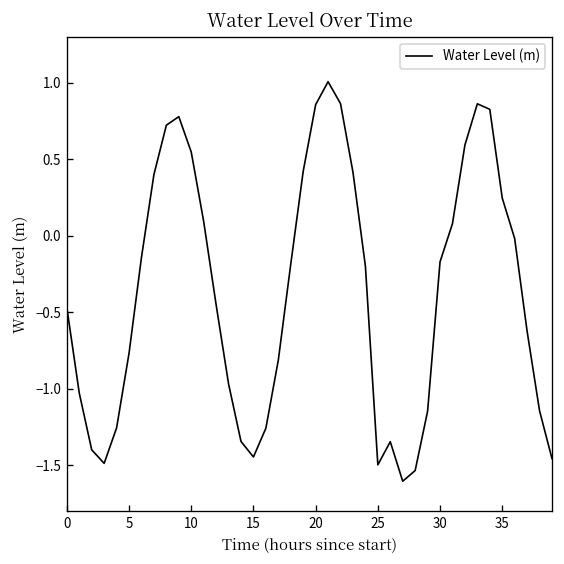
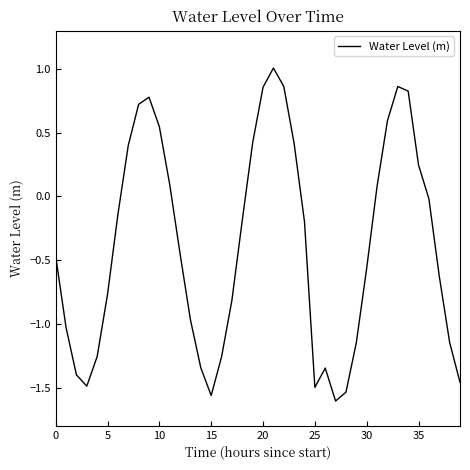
  {
    "0": -0.47,
    "5": -0.77,
    "10": 0.55,
-   "15": -1.45,
+   "15": -1.56,
    "20": 0.86,
    "25": -1.50,
-   "30": -0.17,
+   "30": -0.56,
    "35": 0.25
  }
